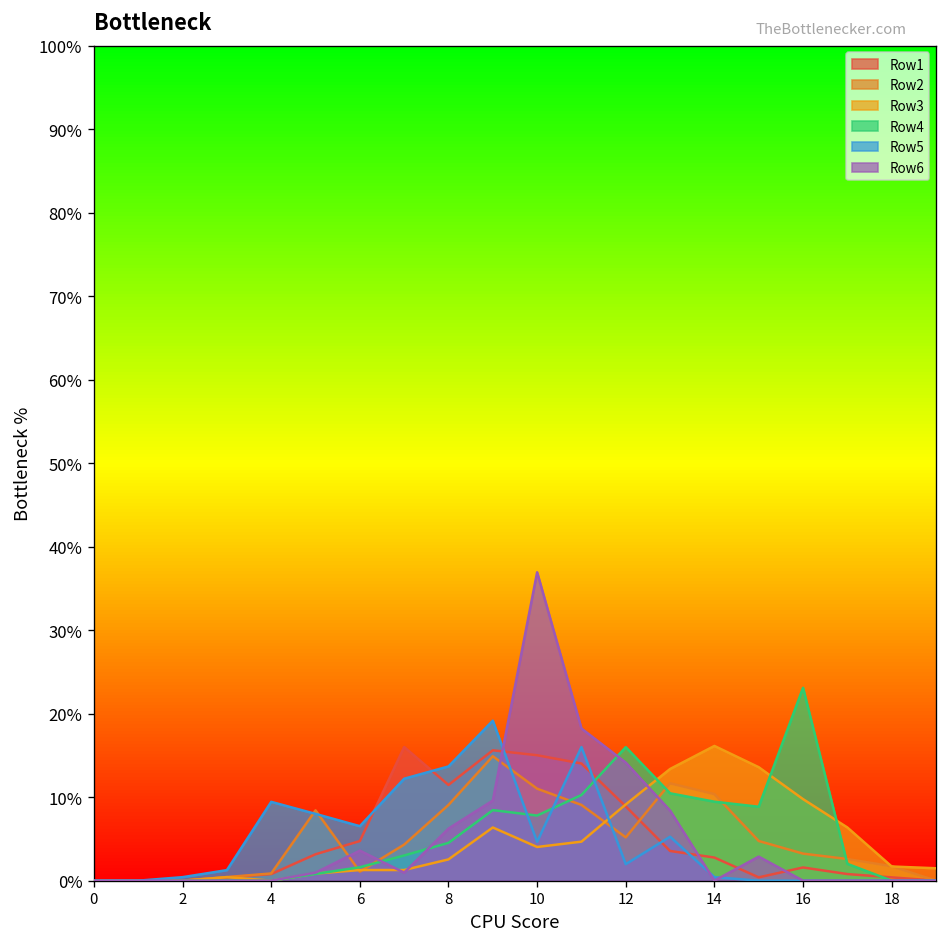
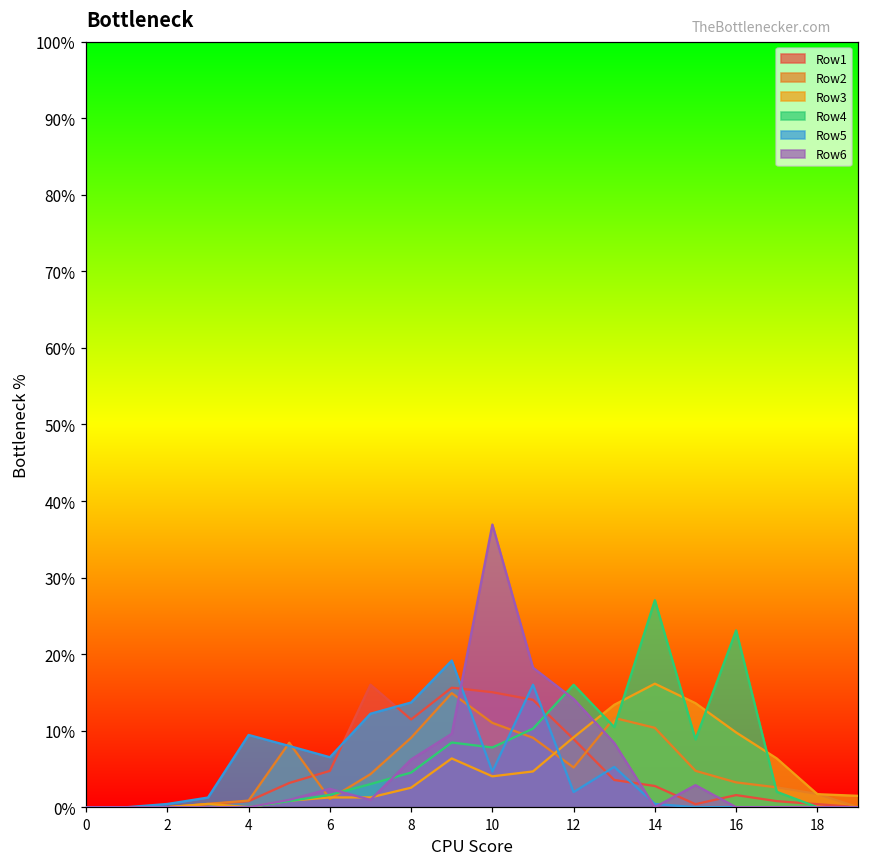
  {
    "Row4": {
      "8": "5%",
      "10": "8%",
      "12": "16%",
-     "14": "9%",
+     "14": "27%",
      "16": "23%"
    },
    "Row5": {
      "2": "0%",
      "4": "9%",
      "6": "7%",
      "8": "14%",
      "10": "5%",
      "12": "2%",
      "14": "0%"
    },
    "Row6": {
-     "6": "4%",
+     "6": "2%",
      "8": "6%",
      "10": "37%",
      "12": "14%",
      "14": "0%"
    }
  }
